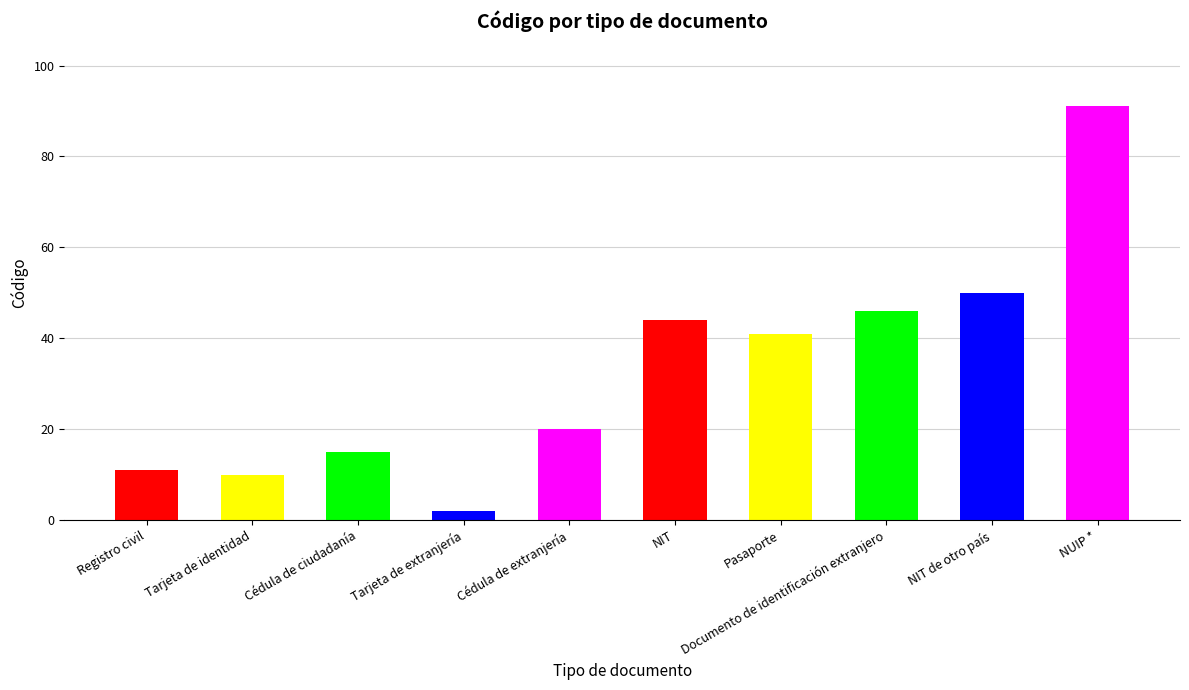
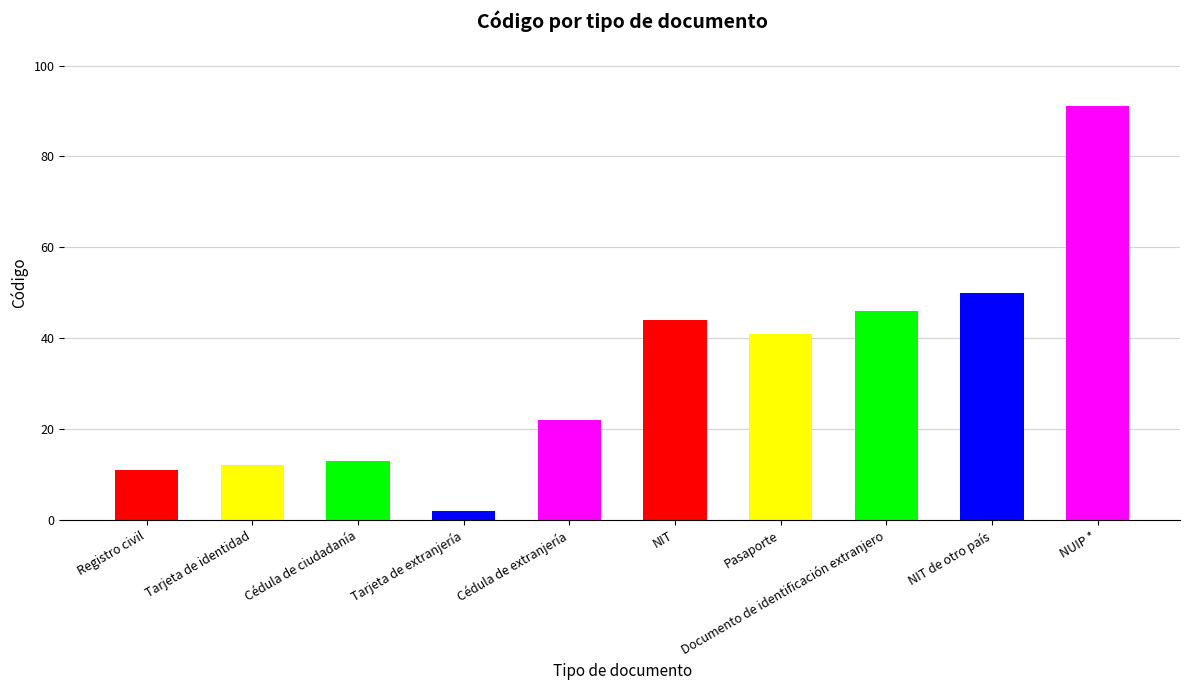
  {
    "Registro civil": 11,
-   "Tarjeta de identidad": 10,
-   "Cédula de ciudadanía": 15,
+   "Tarjeta de identidad": 12,
+   "Cédula de ciudadanía": 13,
    "Tarjeta de extranjería": 2,
-   "Cédula de extranjería": 20,
+   "Cédula de extranjería": 22,
    "NIT": 44,
    "Pasaporte": 41,
    "Documento de identificación extranjero": 46,
    "NIT de otro país": 50,
    "NUIP *": 91
  }
